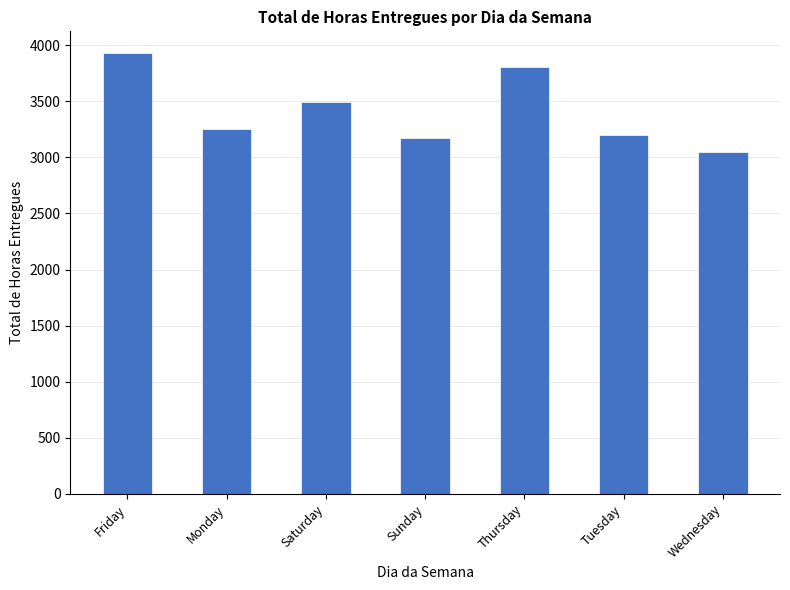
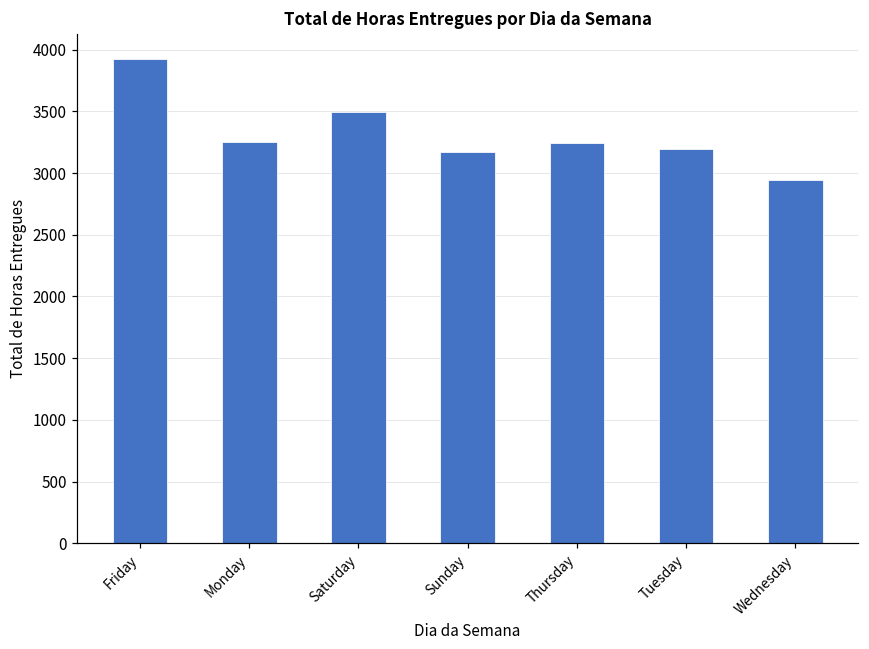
  {
    "Friday": 3930,
    "Monday": 3250,
    "Saturday": 3500,
    "Sunday": 3170,
-   "Thursday": 3810,
+   "Thursday": 3240,
    "Tuesday": 3200,
-   "Wednesday": 3050
+   "Wednesday": 2940
  }
